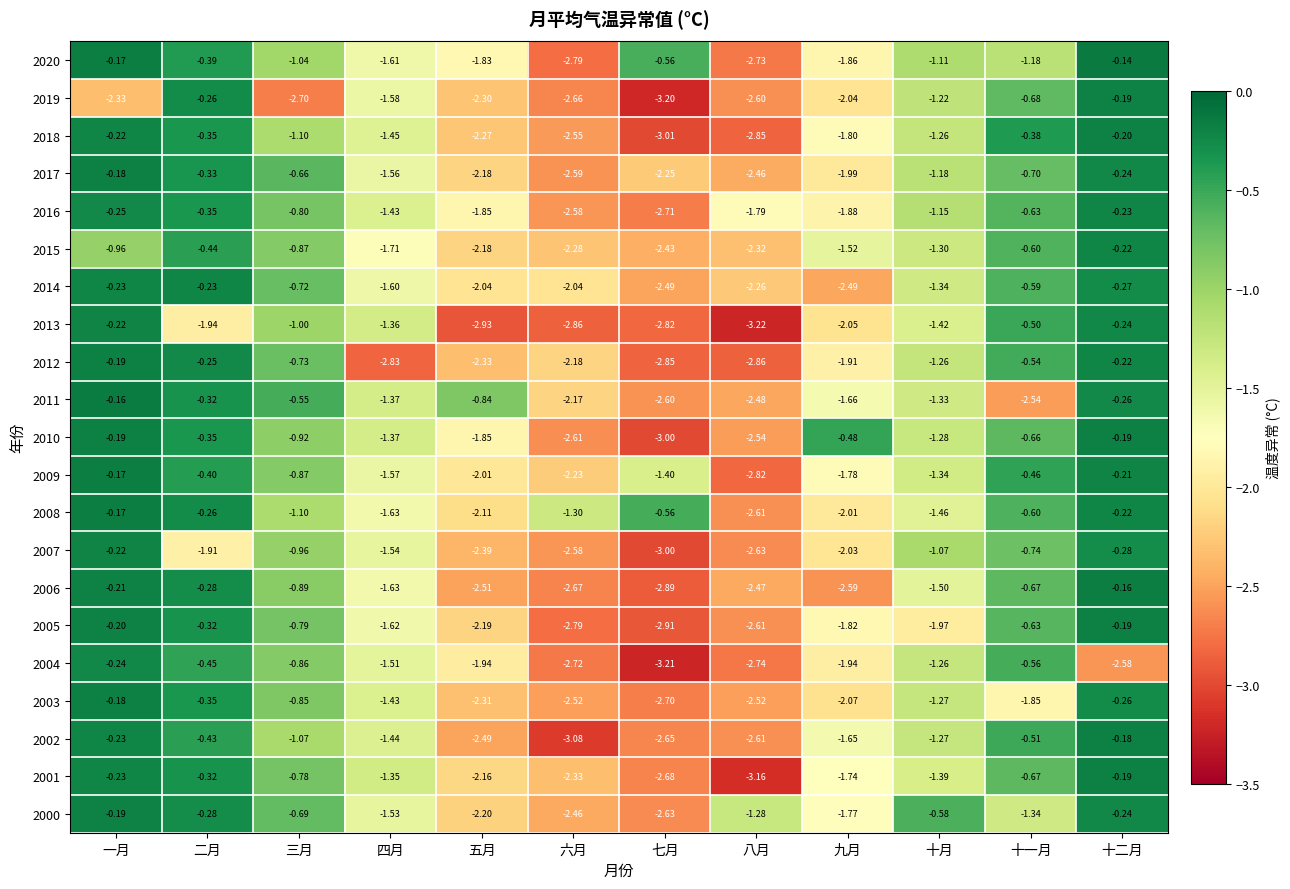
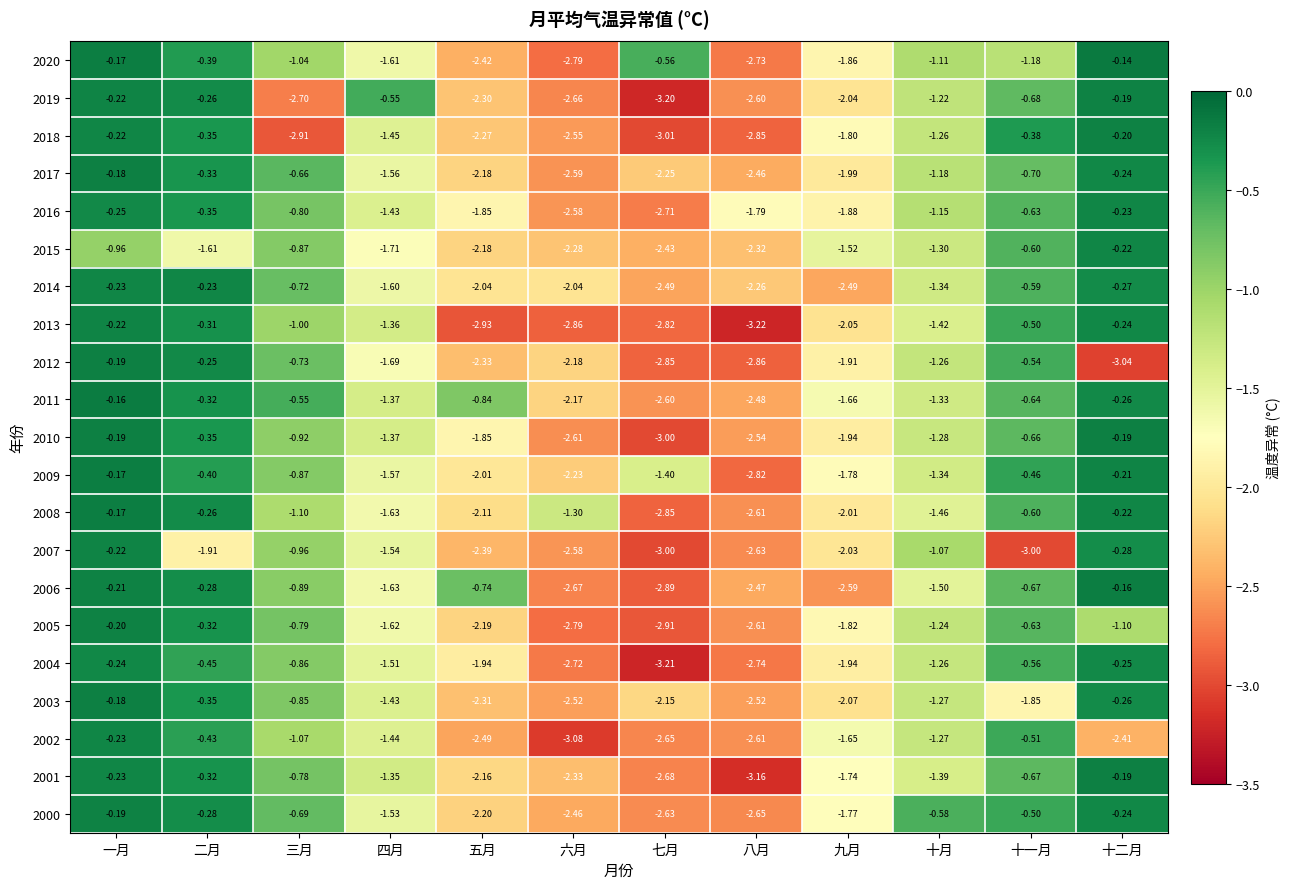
  {
    "2020": {
      "一月": -0.17,
      "二月": -0.39,
      "三月": -1.04,
      "四月": -1.61,
-     "五月": -1.83,
+     "五月": -2.42,
      "六月": -2.79,
      "七月": -0.56,
      "八月": -2.73,
      "九月": -1.86,
      "十月": -1.11,
      "十一月": -1.18,
      "十二月": -0.14
    },
    "2019": {
-     "一月": -2.33,
+     "一月": -0.22,
      "二月": -0.26,
      "三月": -2.70,
-     "四月": -1.58,
+     "四月": -0.55,
      "五月": -2.30,
      "六月": -2.66,
      "七月": -3.20,
      "八月": -2.60,
      "九月": -2.04,
      "十月": -1.22,
      "十一月": -0.68,
      "十二月": -0.19
    },
    "2018": {
      "一月": -0.22,
      "二月": -0.35,
-     "三月": -1.10,
+     "三月": -2.91,
      "四月": -1.45,
      "五月": -2.27,
      "六月": -2.55,
      "七月": -3.01,
      "八月": -2.85,
      "九月": -1.80,
      "十月": -1.26,
      "十一月": -0.38,
      "十二月": -0.20
    },
    "2015": {
      "一月": -0.96,
-     "二月": -0.44,
+     "二月": -1.61,
      "三月": -0.87,
      "四月": -1.71,
      "五月": -2.18,
      "六月": -2.28,
      "七月": -2.43,
      "八月": -2.32,
      "九月": -1.52,
      "十月": -1.30,
      "十一月": -0.60,
      "十二月": -0.22
    },
    "2013": {
      "一月": -0.22,
-     "二月": -1.94,
+     "二月": -0.31,
      "三月": -1.00,
      "四月": -1.36,
      "五月": -2.93,
      "六月": -2.86,
      "七月": -2.82,
      "八月": -3.22,
      "九月": -2.05,
      "十月": -1.42,
      "十一月": -0.50,
      "十二月": -0.24
    },
    "2012": {
      "一月": -0.19,
      "二月": -0.25,
      "三月": -0.73,
-     "四月": -2.83,
+     "四月": -1.69,
      "五月": -2.33,
      "六月": -2.18,
      "七月": -2.85,
      "八月": -2.86,
      "九月": -1.91,
      "十月": -1.26,
      "十一月": -0.54,
-     "十二月": -0.22
+     "十二月": -3.04
    },
    "2011": {
      "一月": -0.16,
      "二月": -0.32,
      "三月": -0.55,
      "四月": -1.37,
      "五月": -0.84,
      "六月": -2.17,
      "七月": -2.60,
      "八月": -2.48,
      "九月": -1.66,
      "十月": -1.33,
-     "十一月": -2.54,
+     "十一月": -0.64,
      "十二月": -0.26
    },
    "2010": {
      "一月": -0.19,
      "二月": -0.35,
      "三月": -0.92,
      "四月": -1.37,
      "五月": -1.85,
      "六月": -2.61,
      "七月": -3.00,
      "八月": -2.54,
-     "九月": -0.48,
+     "九月": -1.94,
      "十月": -1.28,
      "十一月": -0.66,
      "十二月": -0.19
    },
    "2008": {
      "一月": -0.17,
      "二月": -0.26,
      "三月": -1.10,
      "四月": -1.63,
      "五月": -2.11,
      "六月": -1.30,
-     "七月": -0.56,
+     "七月": -2.85,
      "八月": -2.61,
      "九月": -2.01,
      "十月": -1.46,
      "十一月": -0.60,
      "十二月": -0.22
    },
    "2007": {
      "一月": -0.22,
      "二月": -1.91,
      "三月": -0.96,
      "四月": -1.54,
      "五月": -2.39,
      "六月": -2.58,
      "七月": -3.00,
      "八月": -2.63,
      "九月": -2.03,
      "十月": -1.07,
-     "十一月": -0.74,
+     "十一月": -3.00,
      "十二月": -0.28
    },
    "2006": {
      "一月": -0.21,
      "二月": -0.28,
      "三月": -0.89,
      "四月": -1.63,
-     "五月": -2.51,
+     "五月": -0.74,
      "六月": -2.67,
      "七月": -2.89,
      "八月": -2.47,
      "九月": -2.59,
      "十月": -1.50,
      "十一月": -0.67,
      "十二月": -0.16
    },
    "2005": {
      "一月": -0.20,
      "二月": -0.32,
      "三月": -0.79,
      "四月": -1.62,
      "五月": -2.19,
      "六月": -2.79,
      "七月": -2.91,
      "八月": -2.61,
      "九月": -1.82,
-     "十月": -1.97,
+     "十月": -1.24,
      "十一月": -0.63,
-     "十二月": -0.19
+     "十二月": -1.10
    },
    "2004": {
      "一月": -0.24,
      "二月": -0.45,
      "三月": -0.86,
      "四月": -1.51,
      "五月": -1.94,
      "六月": -2.72,
      "七月": -3.21,
      "八月": -2.74,
      "九月": -1.94,
      "十月": -1.26,
      "十一月": -0.56,
-     "十二月": -2.58
+     "十二月": -0.25
    },
    "2003": {
      "一月": -0.18,
      "二月": -0.35,
      "三月": -0.85,
      "四月": -1.43,
      "五月": -2.31,
      "六月": -2.52,
-     "七月": -2.70,
+     "七月": -2.15,
      "八月": -2.52,
      "九月": -2.07,
      "十月": -1.27,
      "十一月": -1.85,
      "十二月": -0.26
    },
    "2002": {
      "一月": -0.23,
      "二月": -0.43,
      "三月": -1.07,
      "四月": -1.44,
      "五月": -2.49,
      "六月": -3.08,
      "七月": -2.65,
      "八月": -2.61,
      "九月": -1.65,
      "十月": -1.27,
      "十一月": -0.51,
-     "十二月": -0.18
+     "十二月": -2.41
    },
    "2000": {
      "一月": -0.19,
      "二月": -0.28,
      "三月": -0.69,
      "四月": -1.53,
      "五月": -2.20,
      "六月": -2.46,
      "七月": -2.63,
-     "八月": -1.28,
+     "八月": -2.65,
      "九月": -1.77,
      "十月": -0.58,
-     "十一月": -1.34,
+     "十一月": -0.50,
      "十二月": -0.24
    }
  }
